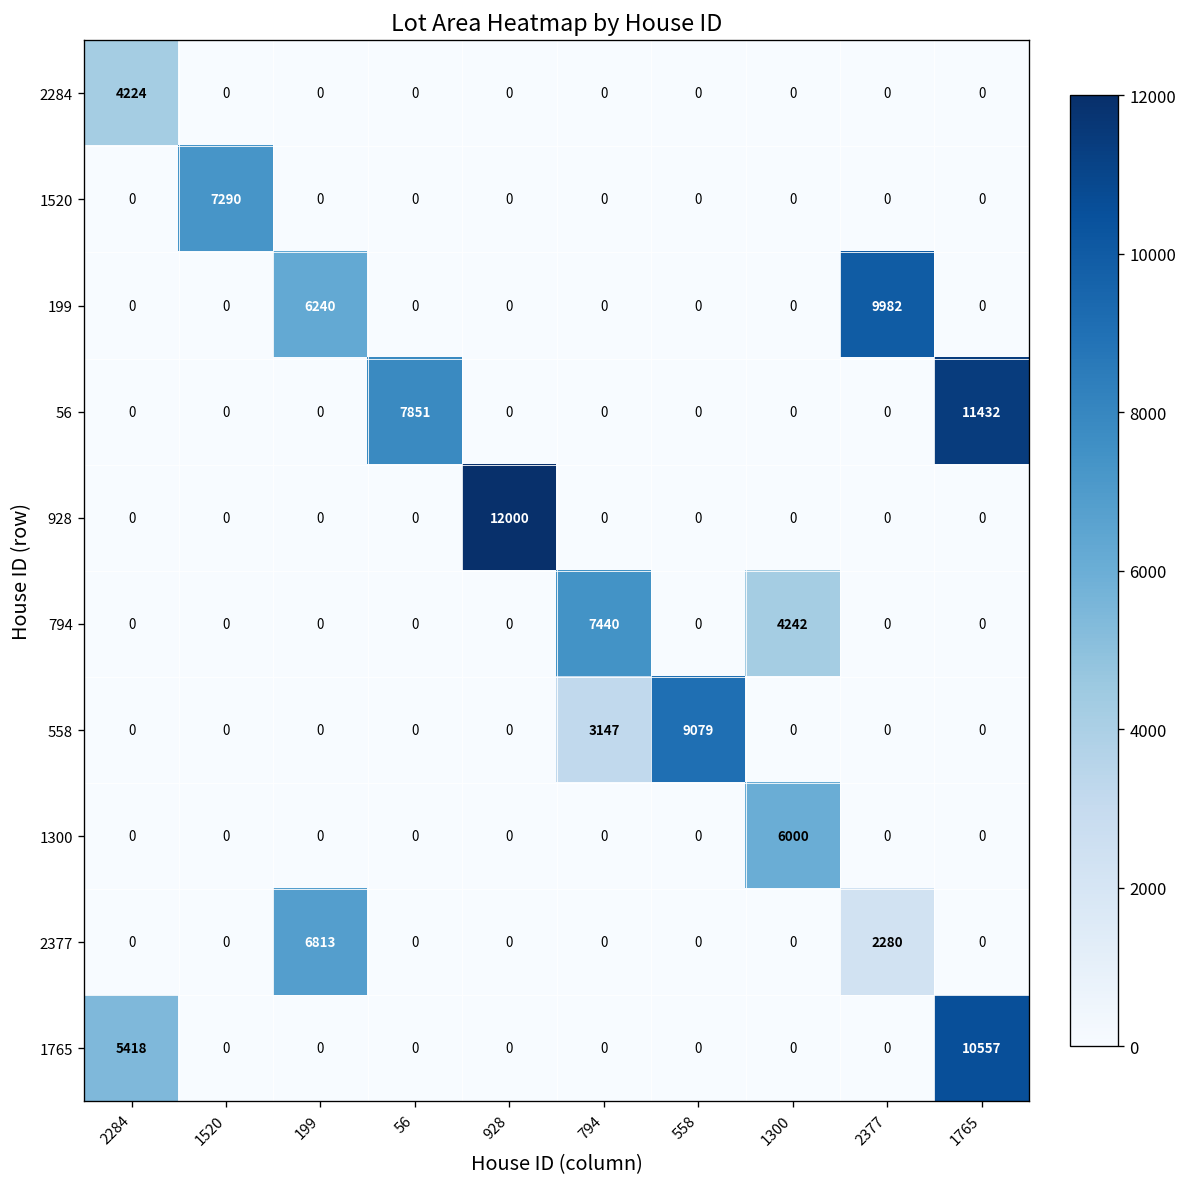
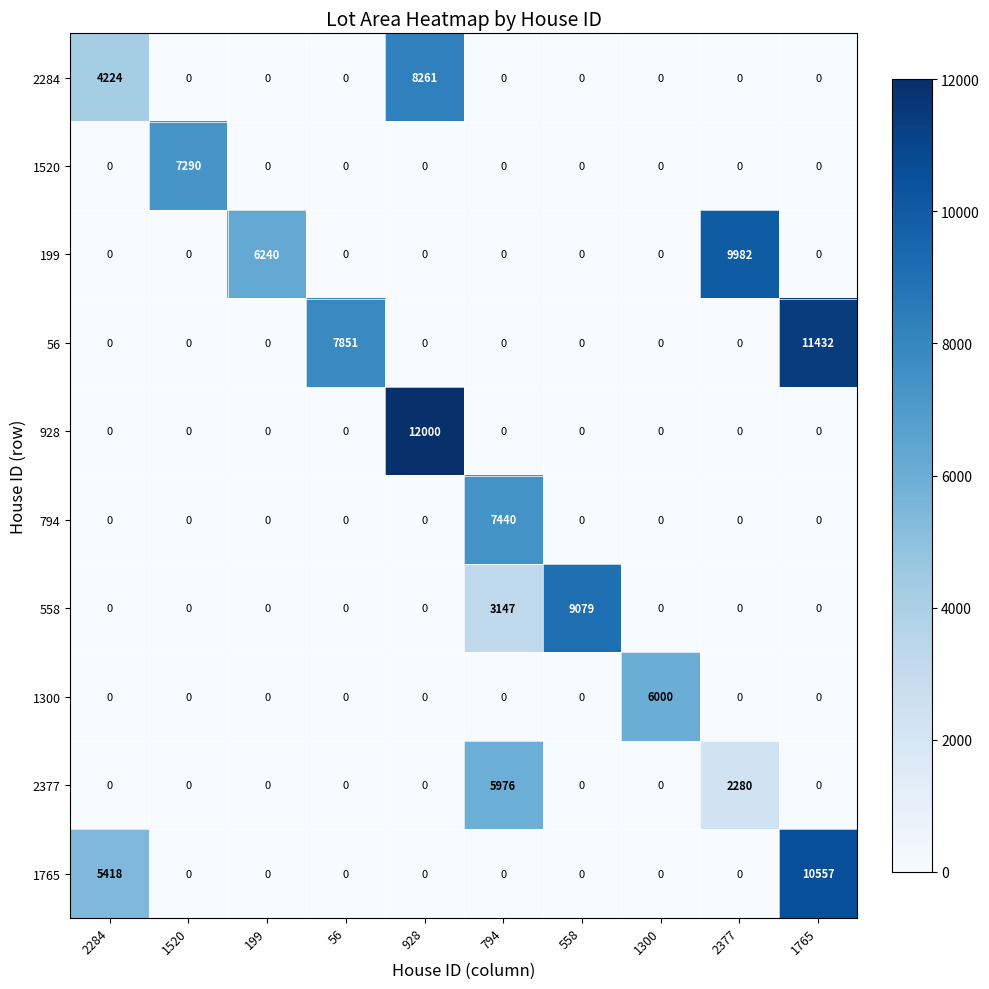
  {
    "2284": {
      "2284": 4224,
      "1520": 0,
      "199": 0,
      "56": 0,
-     "928": 0,
+     "928": 8261,
      "794": 0,
      "558": 0,
      "1300": 0,
      "2377": 0,
      "1765": 0
    },
    "1520": {
      "2284": 0,
      "1520": 7290,
      "199": 0,
      "56": 0,
      "928": 0,
      "794": 0,
      "558": 0,
      "1300": 0,
      "2377": 0,
      "1765": 0
    },
    "199": {
      "2284": 0,
      "1520": 0,
      "199": 6240,
      "56": 0,
      "928": 0,
      "794": 0,
      "558": 0,
      "1300": 0,
      "2377": 9982,
      "1765": 0
    },
    "56": {
      "2284": 0,
      "1520": 0,
      "199": 0,
      "56": 7851,
      "928": 0,
      "794": 0,
      "558": 0,
      "1300": 0,
      "2377": 0,
      "1765": 11432
    },
    "928": {
      "2284": 0,
      "1520": 0,
      "199": 0,
      "56": 0,
      "928": 12000,
      "794": 0,
      "558": 0,
      "1300": 0,
      "2377": 0,
      "1765": 0
    },
    "794": {
      "2284": 0,
      "1520": 0,
      "199": 0,
      "56": 0,
      "928": 0,
      "794": 7440,
      "558": 0,
-     "1300": 4242,
+     "1300": 0,
      "2377": 0,
      "1765": 0
    },
    "558": {
      "2284": 0,
      "1520": 0,
      "199": 0,
      "56": 0,
      "928": 0,
      "794": 3147,
      "558": 9079,
      "1300": 0,
      "2377": 0,
      "1765": 0
    },
    "1300": {
      "2284": 0,
      "1520": 0,
      "199": 0,
      "56": 0,
      "928": 0,
      "794": 0,
      "558": 0,
      "1300": 6000,
      "2377": 0,
      "1765": 0
    },
    "2377": {
      "2284": 0,
      "1520": 0,
-     "199": 6813,
+     "199": 0,
      "56": 0,
      "928": 0,
-     "794": 0,
+     "794": 5976,
      "558": 0,
      "1300": 0,
      "2377": 2280,
      "1765": 0
    },
    "1765": {
      "2284": 5418,
      "1520": 0,
      "199": 0,
      "56": 0,
      "928": 0,
      "794": 0,
      "558": 0,
      "1300": 0,
      "2377": 0,
      "1765": 10557
    }
  }
